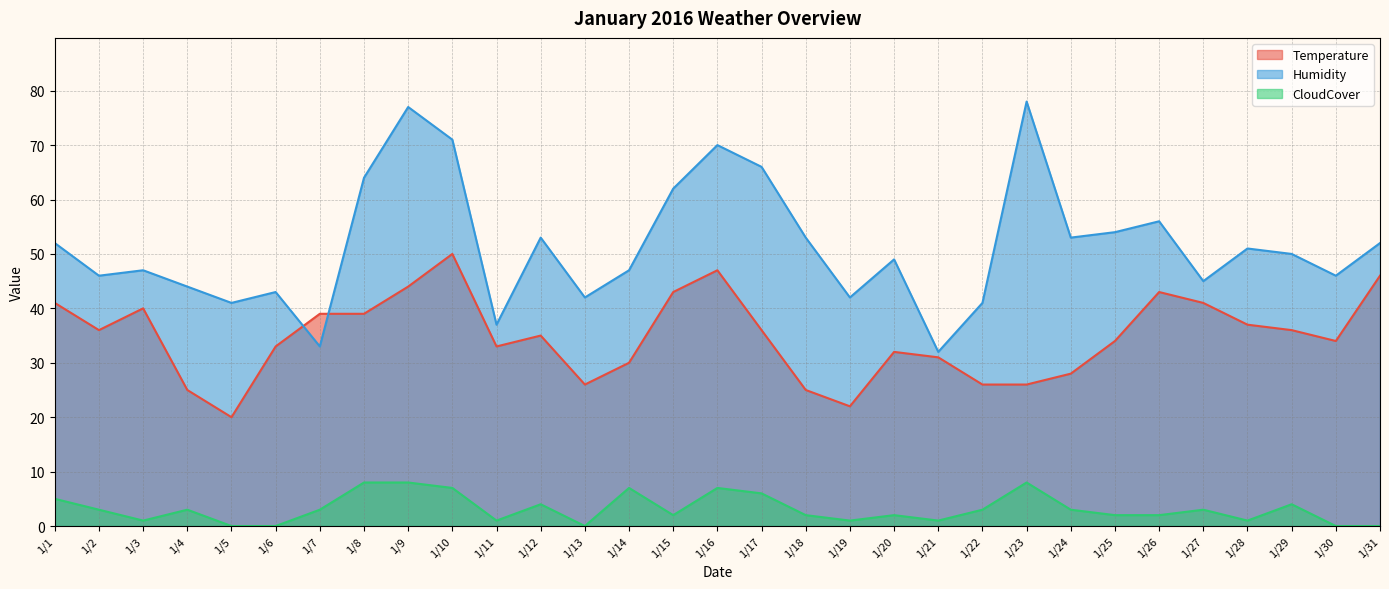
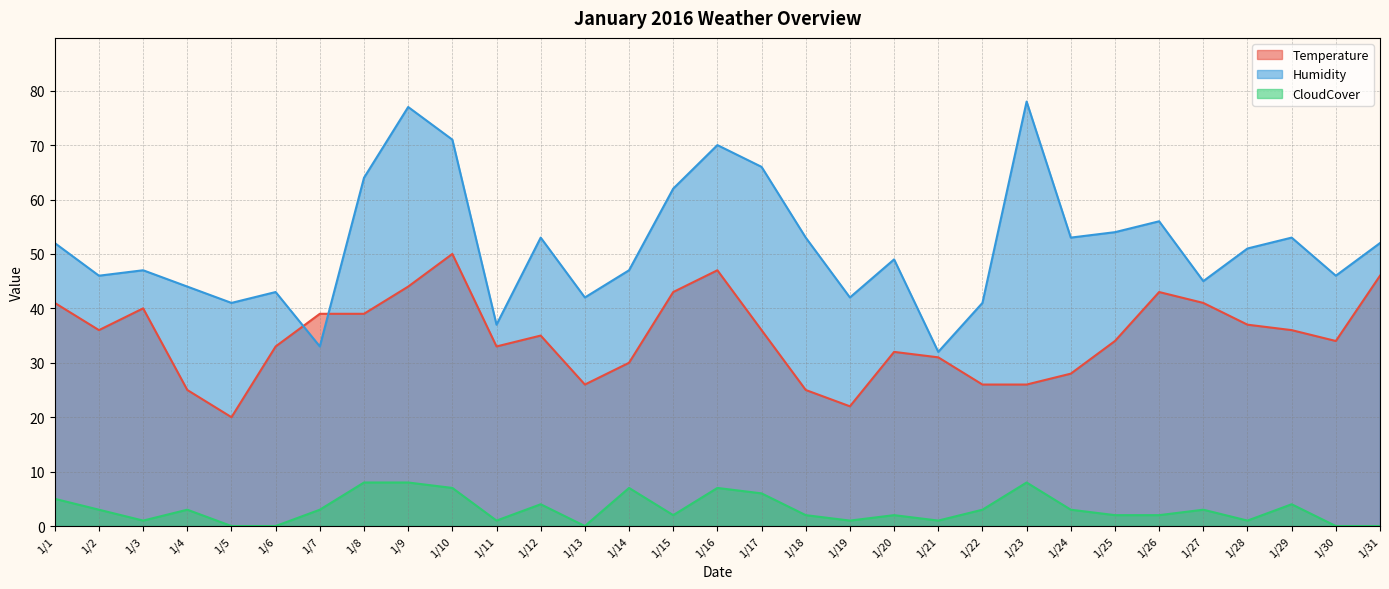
  {
    "Temperature": {
      "1/1": 41,
      "1/2": 36,
      "1/3": 40,
      "1/4": 25,
      "1/5": 20,
      "1/6": 33,
      "1/7": 39,
      "1/8": 39,
      "1/9": 44,
      "1/10": 50,
      "1/11": 33,
      "1/12": 35,
      "1/13": 26,
      "1/14": 30,
      "1/15": 43,
      "1/16": 47,
      "1/17": 36,
      "1/18": 25,
      "1/19": 22,
      "1/20": 32,
      "1/21": 31,
      "1/22": 26,
      "1/23": 26,
      "1/24": 28,
      "1/25": 34,
      "1/26": 43,
      "1/27": 41,
      "1/28": 37,
      "1/29": 36,
      "1/30": 34,
      "1/31": 46
    },
    "Humidity": {
      "1/1": 52,
      "1/2": 46,
      "1/3": 47,
      "1/4": 44,
      "1/5": 41,
      "1/6": 43,
      "1/7": 33,
      "1/8": 64,
      "1/9": 77,
      "1/10": 71,
      "1/11": 37,
      "1/12": 53,
      "1/13": 42,
      "1/14": 47,
      "1/15": 62,
      "1/16": 70,
      "1/17": 66,
      "1/18": 53,
      "1/19": 42,
      "1/20": 49,
      "1/21": 32,
      "1/22": 41,
      "1/23": 78,
      "1/24": 53,
      "1/25": 54,
      "1/26": 56,
      "1/27": 45,
      "1/28": 51,
-     "1/29": 50,
+     "1/29": 53,
      "1/30": 46,
      "1/31": 52
    },
    "CloudCover": {
      "1/1": 5,
      "1/2": 3,
      "1/3": 1,
      "1/4": 3,
      "1/5": 0,
      "1/6": 0,
      "1/7": 3,
      "1/8": 8,
      "1/9": 8,
      "1/10": 7,
      "1/11": 1,
      "1/12": 4,
      "1/13": 0,
      "1/14": 7,
      "1/15": 2,
      "1/16": 7,
      "1/17": 6,
      "1/18": 2,
      "1/19": 1,
      "1/20": 2,
      "1/21": 1,
      "1/22": 3,
      "1/23": 8,
      "1/24": 3,
      "1/25": 2,
      "1/26": 2,
      "1/27": 3,
      "1/28": 1,
      "1/29": 4,
      "1/30": 0,
      "1/31": 0
    }
  }
